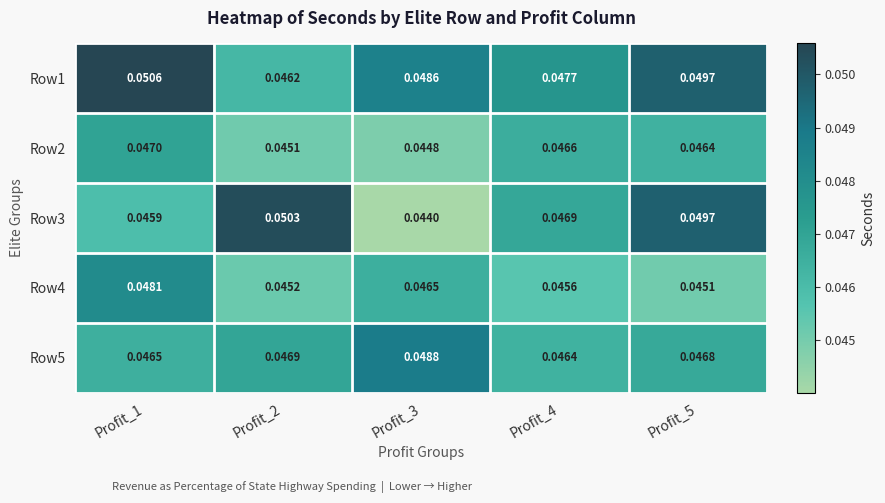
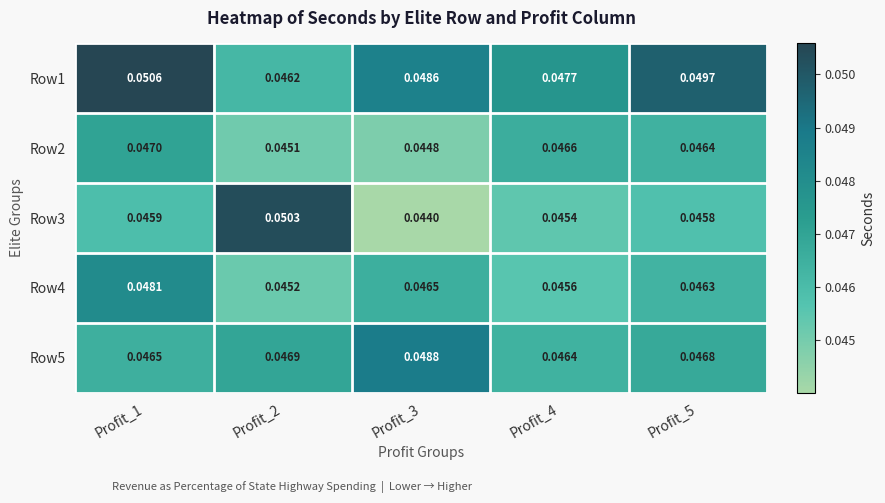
  {
    "Row1": {
      "Profit_1": 0.0506,
      "Profit_2": 0.0462,
      "Profit_3": 0.0486,
      "Profit_4": 0.0477,
      "Profit_5": 0.0497
    },
    "Row2": {
      "Profit_1": 0.0470,
      "Profit_2": 0.0451,
      "Profit_3": 0.0448,
      "Profit_4": 0.0466,
      "Profit_5": 0.0464
    },
    "Row3": {
      "Profit_1": 0.0459,
      "Profit_2": 0.0503,
      "Profit_3": 0.0440,
-     "Profit_4": 0.0469,
-     "Profit_5": 0.0497
+     "Profit_4": 0.0454,
+     "Profit_5": 0.0458
    },
    "Row4": {
      "Profit_1": 0.0481,
      "Profit_2": 0.0452,
      "Profit_3": 0.0465,
      "Profit_4": 0.0456,
-     "Profit_5": 0.0451
+     "Profit_5": 0.0463
    },
    "Row5": {
      "Profit_1": 0.0465,
      "Profit_2": 0.0469,
      "Profit_3": 0.0488,
      "Profit_4": 0.0464,
      "Profit_5": 0.0468
    }
  }
